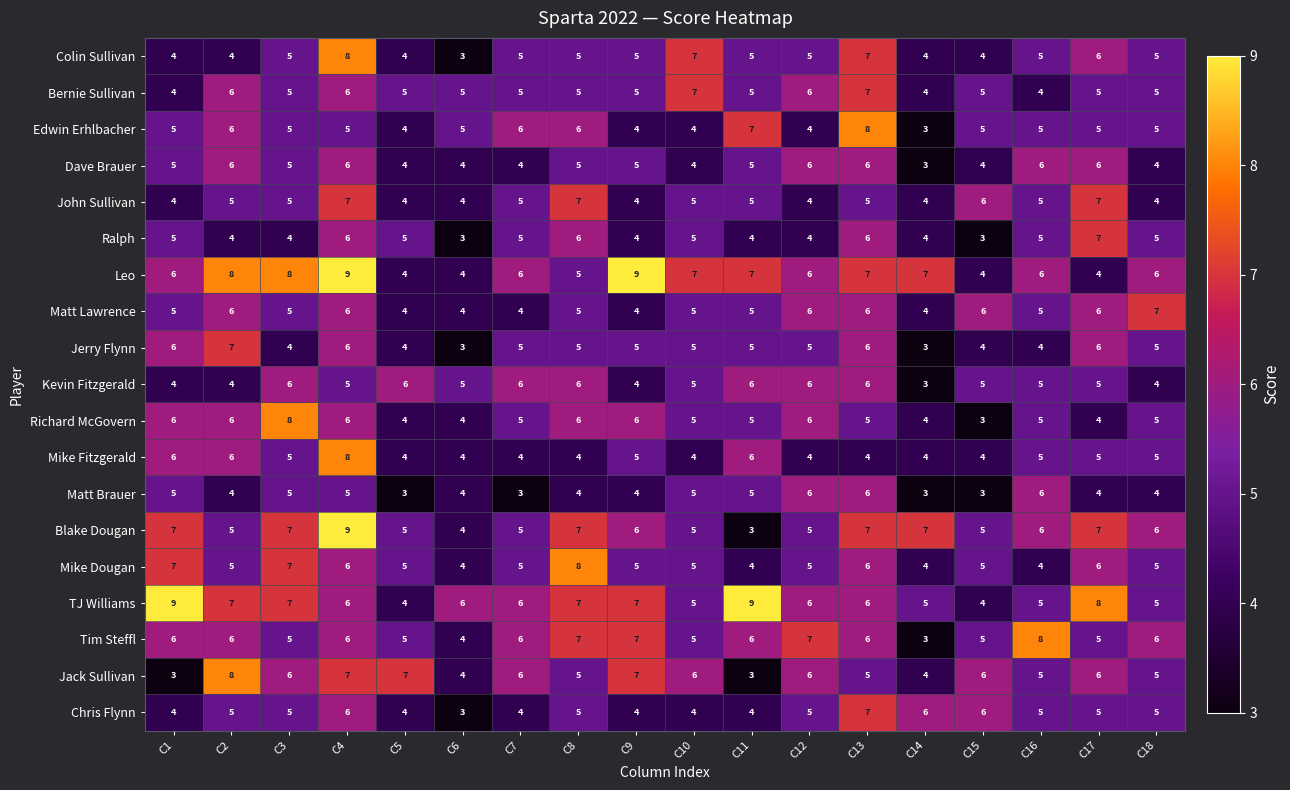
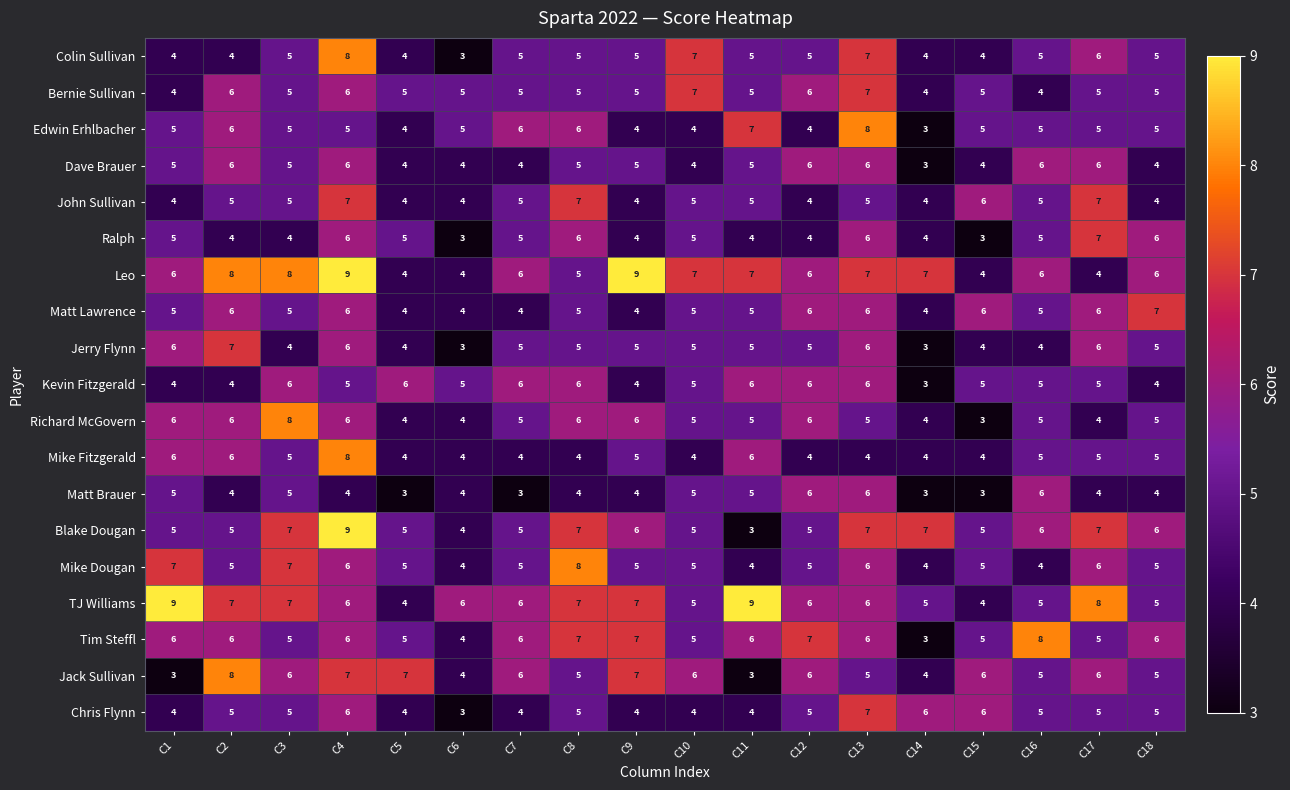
  {
    "Ralph": {
      "C1": 5,
      "C2": 4,
      "C3": 4,
      "C4": 6,
      "C5": 5,
      "C6": 3,
      "C7": 5,
      "C8": 6,
      "C9": 4,
      "C10": 5,
      "C11": 4,
      "C12": 4,
      "C13": 6,
      "C14": 4,
      "C15": 3,
      "C16": 5,
      "C17": 7,
-     "C18": 5
+     "C18": 6
    },
    "Matt Brauer": {
      "C1": 5,
      "C2": 4,
      "C3": 5,
-     "C4": 5,
+     "C4": 4,
      "C5": 3,
      "C6": 4,
      "C7": 3,
      "C8": 4,
      "C9": 4,
      "C10": 5,
      "C11": 5,
      "C12": 6,
      "C13": 6,
      "C14": 3,
      "C15": 3,
      "C16": 6,
      "C17": 4,
      "C18": 4
    },
    "Blake Dougan": {
-     "C1": 7,
+     "C1": 5,
      "C2": 5,
      "C3": 7,
      "C4": 9,
      "C5": 5,
      "C6": 4,
      "C7": 5,
      "C8": 7,
      "C9": 6,
      "C10": 5,
      "C11": 3,
      "C12": 5,
      "C13": 7,
      "C14": 7,
      "C15": 5,
      "C16": 6,
      "C17": 7,
      "C18": 6
    }
  }
